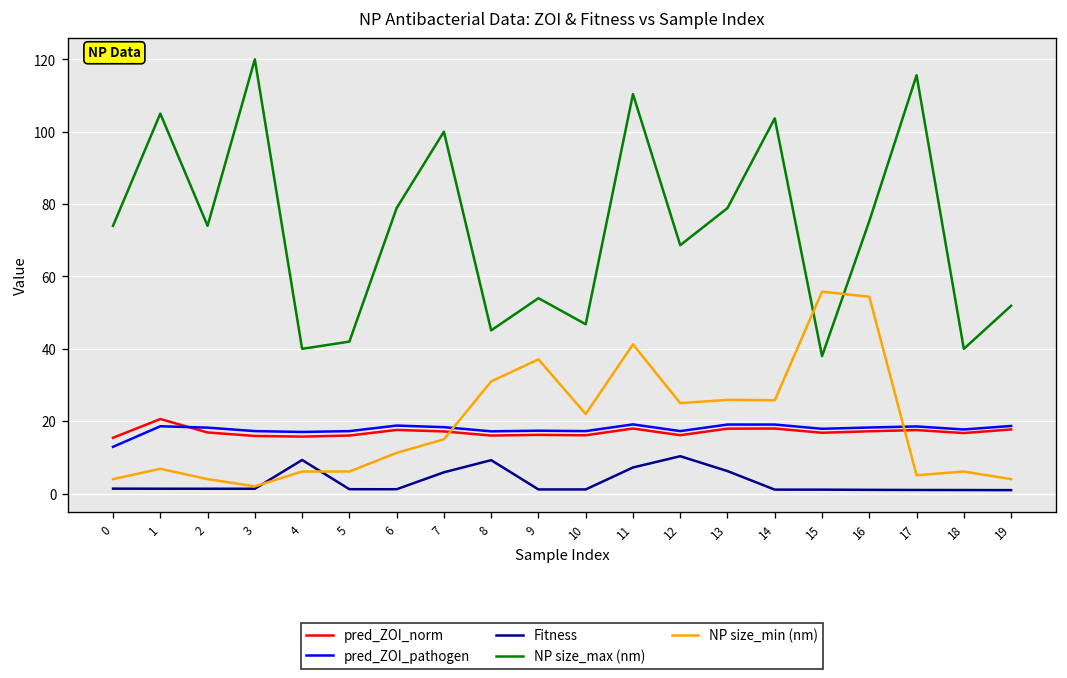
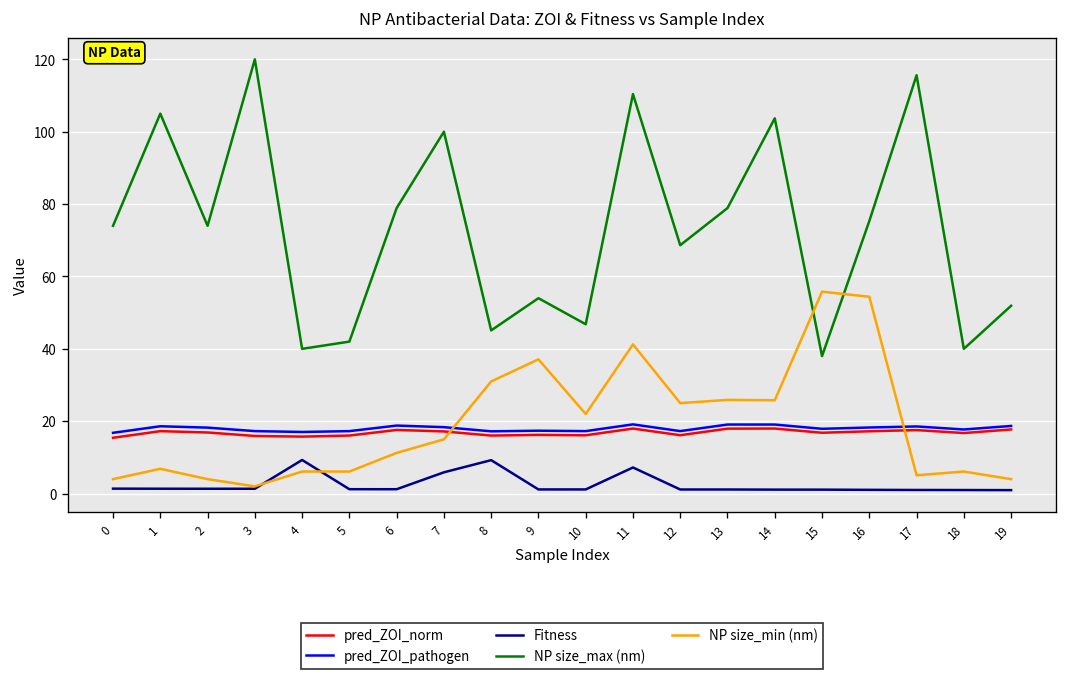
  {
    "pred_ZOI_norm": {
      "0": 15,
-     "1": 21,
+     "1": 17,
      "2": 17,
      "3": 16,
      "4": 16,
      "5": 16,
      "6": 18,
      "7": 17,
      "8": 16,
      "9": 16,
      "10": 16,
      "11": 18,
      "12": 16,
      "13": 18,
      "14": 18,
      "15": 17,
      "16": 17,
      "17": 18,
      "18": 17,
      "19": 18
    },
    "pred_ZOI_pathogen": {
-     "0": 13,
+     "0": 17,
      "1": 19,
      "2": 18,
      "3": 17,
      "4": 17,
      "5": 17,
      "6": 19,
      "7": 18,
      "8": 17,
      "9": 17,
      "10": 17,
      "11": 19,
      "12": 17,
      "13": 19,
      "14": 19,
      "15": 18,
      "16": 18,
      "17": 19,
      "18": 18,
      "19": 19
    },
    "Fitness": {
      "0": 1,
      "1": 1,
      "2": 1,
      "4": 9,
      "5": 1,
      "6": 1,
      "7": 6,
      "8": 9,
      "9": 1,
      "10": 1,
      "11": 7,
-     "12": 10,
-     "13": 6,
+     "12": 1,
+     "13": 1,
      "14": 1,
      "15": 1,
      "16": 1,
      "17": 1,
      "18": 1,
      "19": 1
    },
    "NP size_max (nm)": {
      "0": 74,
      "1": 105,
      "2": 74,
      "3": 120,
      "4": 40,
      "5": 42,
      "6": 79,
      "7": 100,
      "8": 45,
      "9": 54,
      "10": 47,
      "11": 110,
      "12": 69,
      "13": 79,
      "14": 104,
      "15": 38,
      "16": 75,
      "17": 116,
      "18": 40,
      "19": 52
    },
    "NP size_min (nm)": {
      "0": 4,
      "1": 7,
      "2": 4,
      "4": 6,
      "5": 6,
      "6": 11,
      "7": 15,
      "8": 31,
      "9": 37,
      "10": 22,
      "11": 41,
      "12": 25,
      "13": 26,
      "14": 26,
      "15": 56,
      "16": 54,
      "17": 5,
      "18": 6,
      "19": 4
    }
  }
